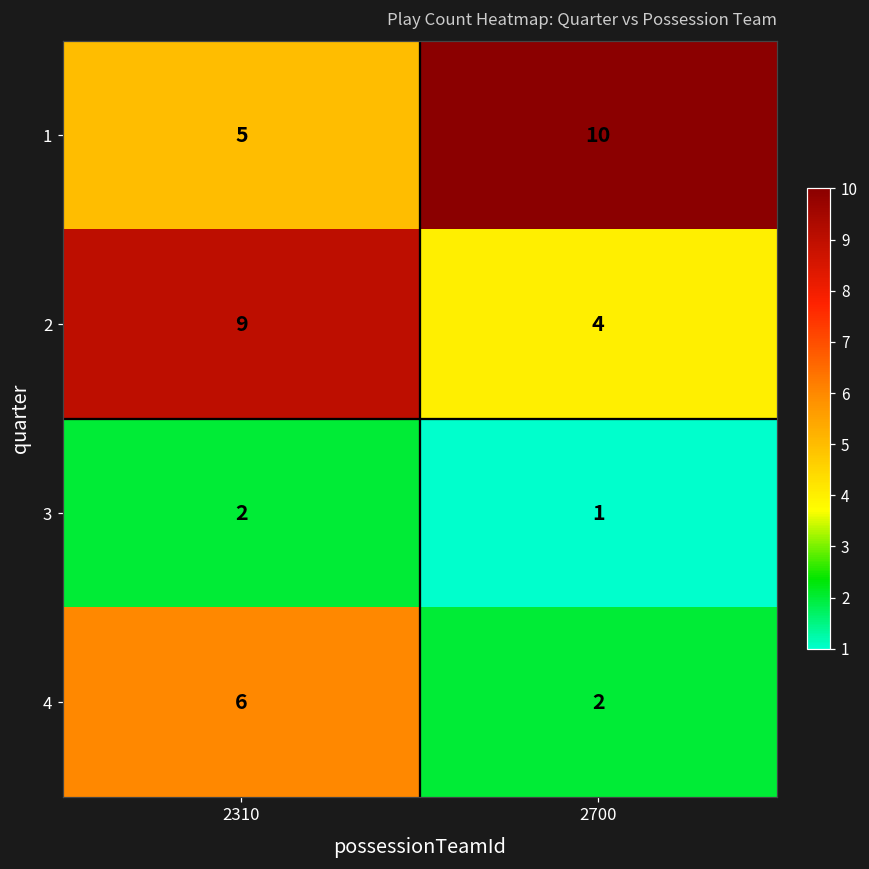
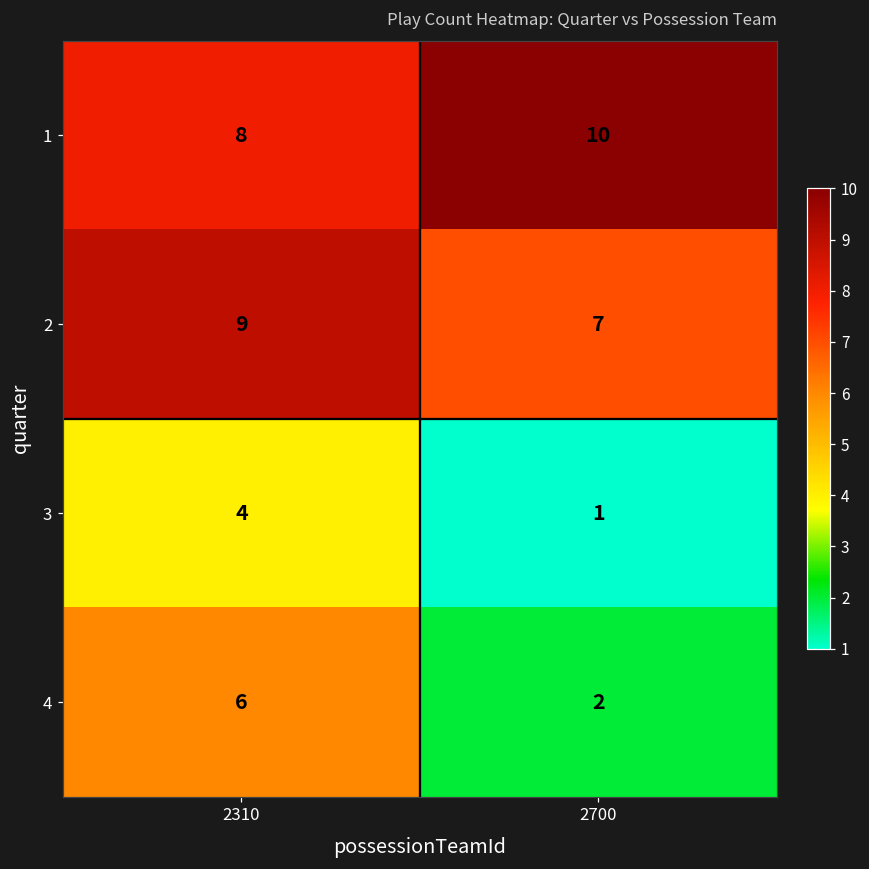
  {
    "1": {
-     "2310": 5,
+     "2310": 8,
      "2700": 10
    },
    "2": {
      "2310": 9,
-     "2700": 4
+     "2700": 7
    },
    "3": {
-     "2310": 2,
+     "2310": 4,
      "2700": 1
    },
    "4": {
      "2310": 6,
      "2700": 2
    }
  }
